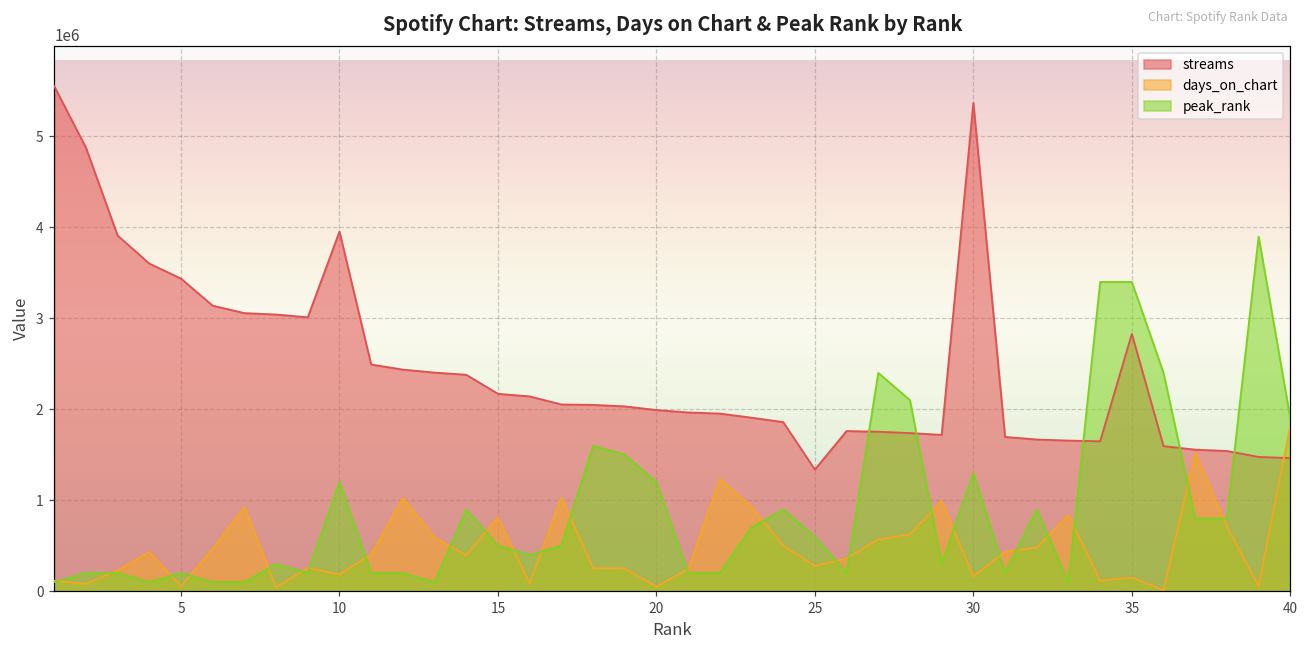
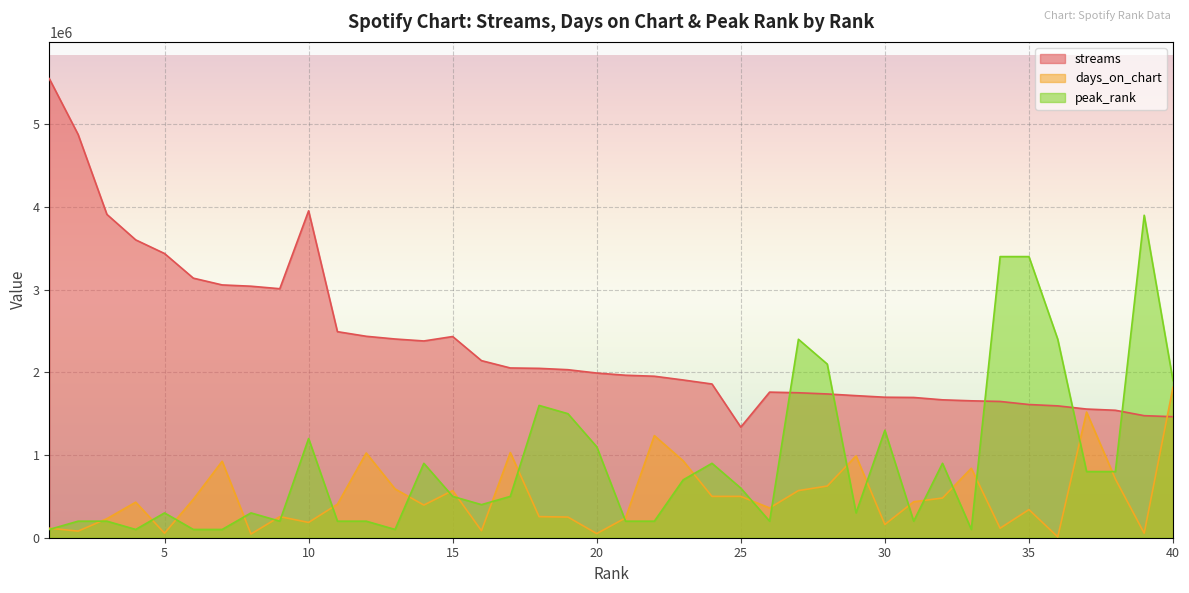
  {
    "streams": {
      "5": 3400000,
      "10": 4000000,
-     "15": 2200000,
+     "15": 2400000,
      "20": 2000000,
      "25": 1300000,
-     "30": 5400000,
-     "35": 2800000,
+     "30": 1700000,
+     "35": 1600000,
      "40": 1500000
    },
    "days_on_chart": {
      "5": 100000,
      "10": 200000,
-     "15": 800000,
+     "15": 600000,
      "20": 100000,
-     "25": 300000,
+     "25": 500000,
      "30": 200000,
-     "35": 200000,
+     "35": 300000,
      "40": 1800000
    },
    "peak_rank": {
-     "5": 200000,
+     "5": 300000,
      "10": 1200000,
      "15": 500000,
-     "20": 1200000,
+     "20": 1100000,
      "25": 600000,
      "30": 1300000,
      "35": 3400000,
      "40": 1900000
    }
  }
